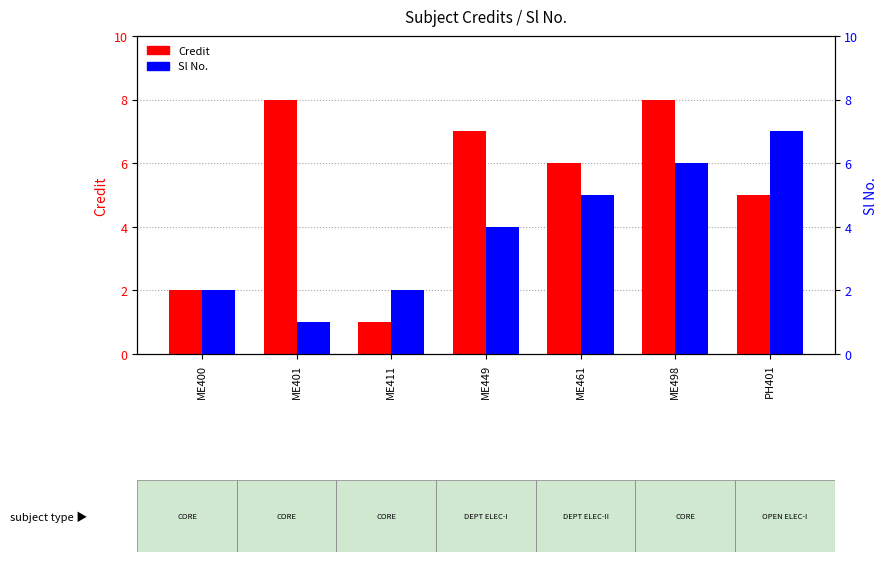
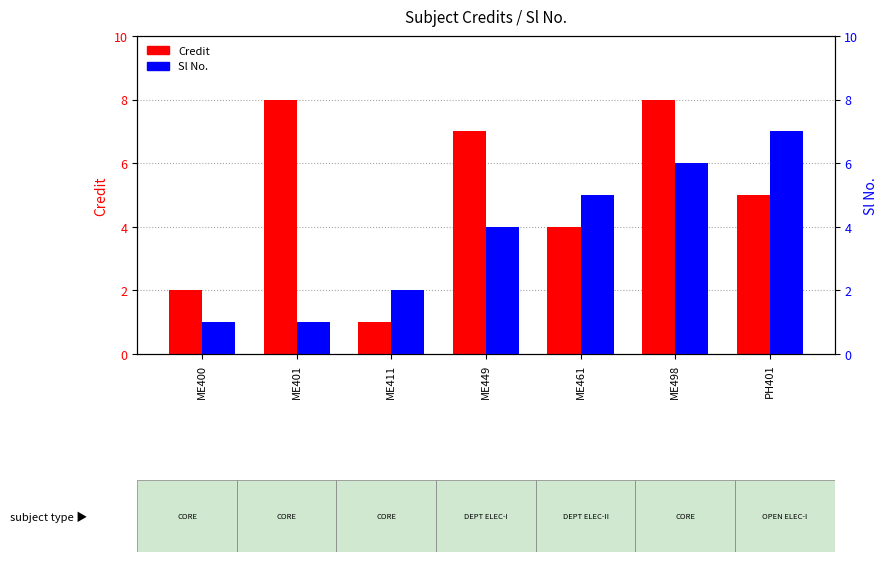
  {
    "Credit": {
      "ME400": 2,
      "ME401": 8,
      "ME411": 1,
      "ME449": 7,
-     "ME461": 6,
+     "ME461": 4,
      "ME498": 8,
      "PH401": 5
    },
    "Sl No.": {
-     "ME400": 2,
+     "ME400": 1,
      "ME401": 1,
      "ME411": 2,
      "ME449": 4,
      "ME461": 5,
      "ME498": 6,
      "PH401": 7
    }
  }
